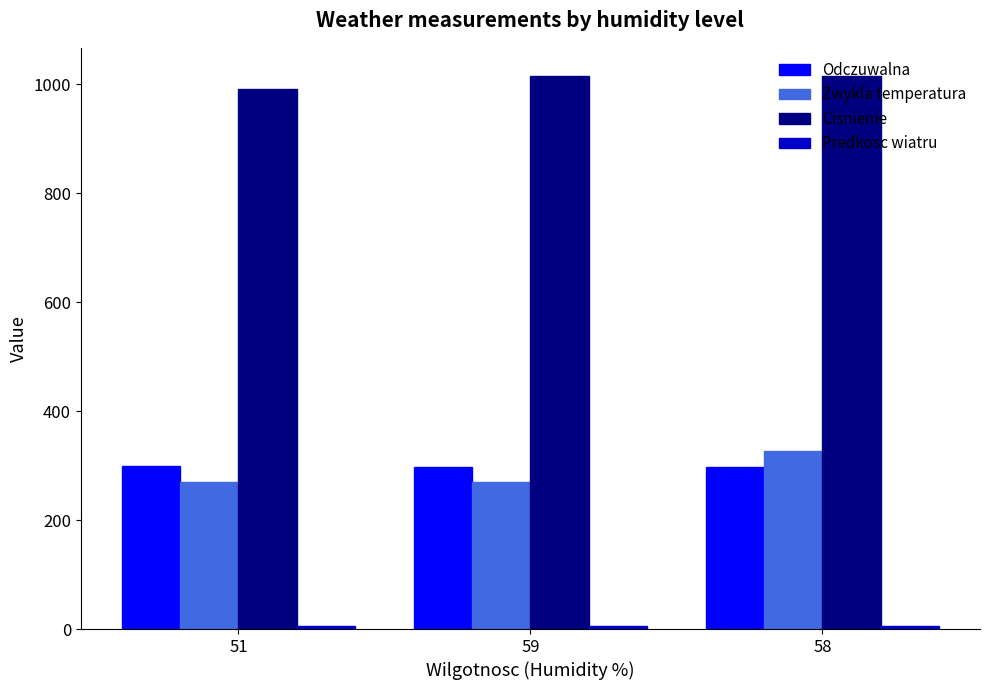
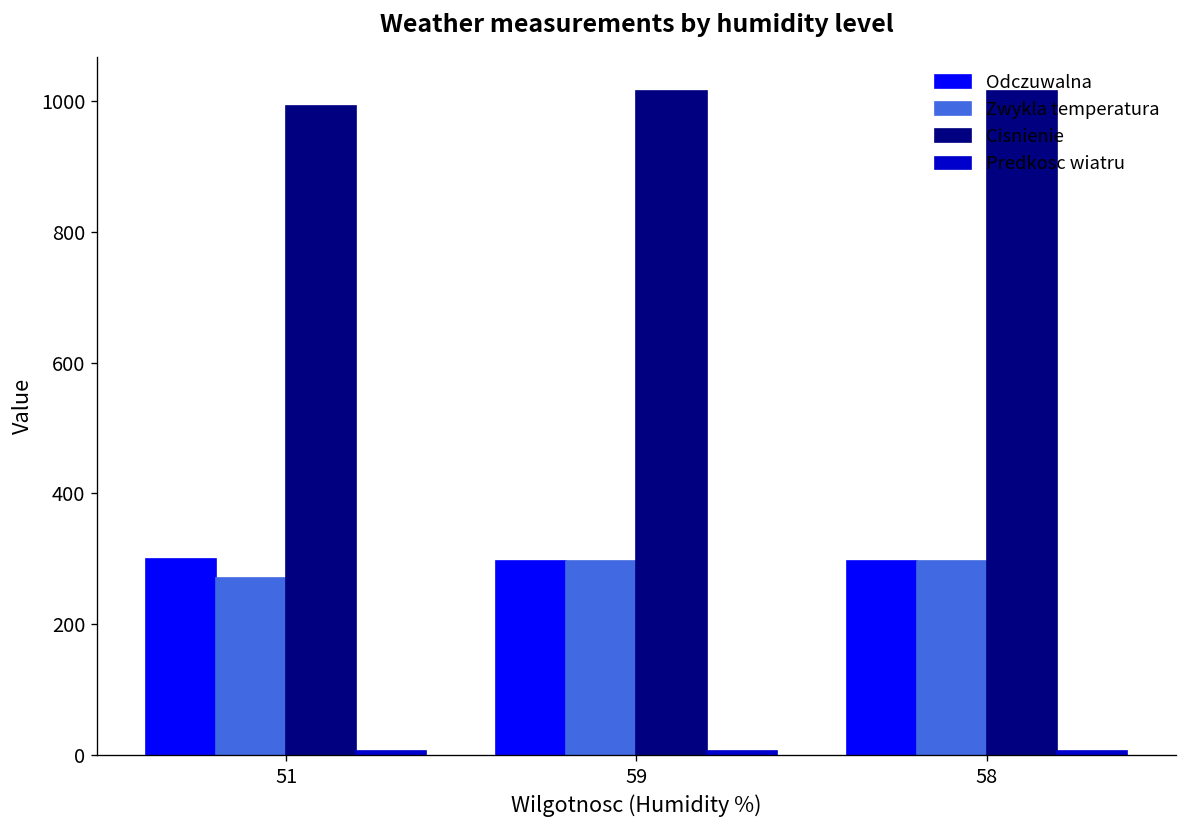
  {
    "Zwykla temperatura": {
      "51": 270,
-     "59": 270,
-     "58": 330
+     "59": 300,
+     "58": 300
    },
    "Cisnienie": {
      "51": 990,
      "59": 1020,
      "58": 1020
    }
  }
